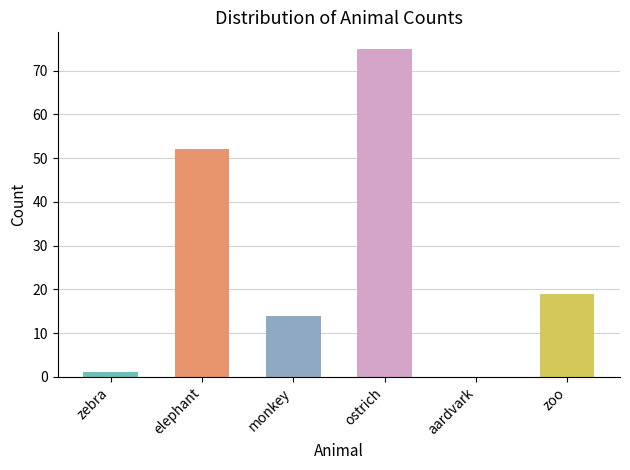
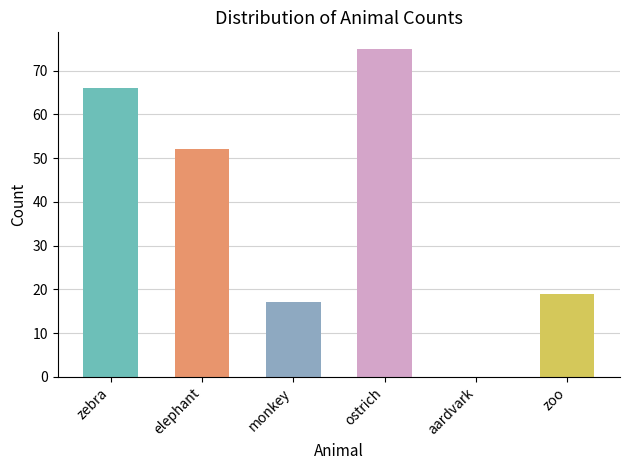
  {
-   "zebra": 1,
+   "zebra": 66,
    "elephant": 52,
-   "monkey": 14,
+   "monkey": 17,
    "ostrich": 75,
    "aardvark": 0,
    "zoo": 19
  }
